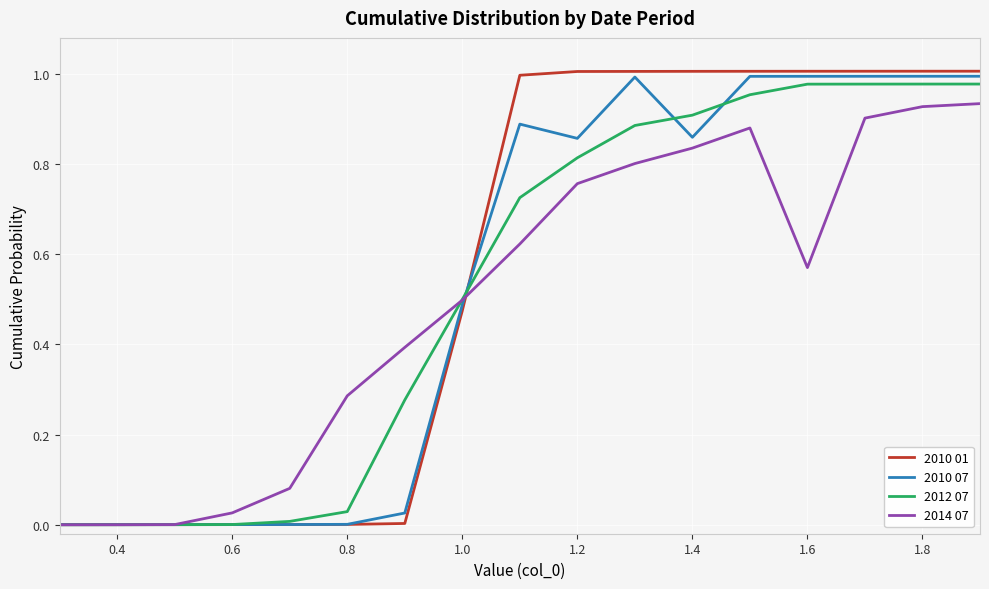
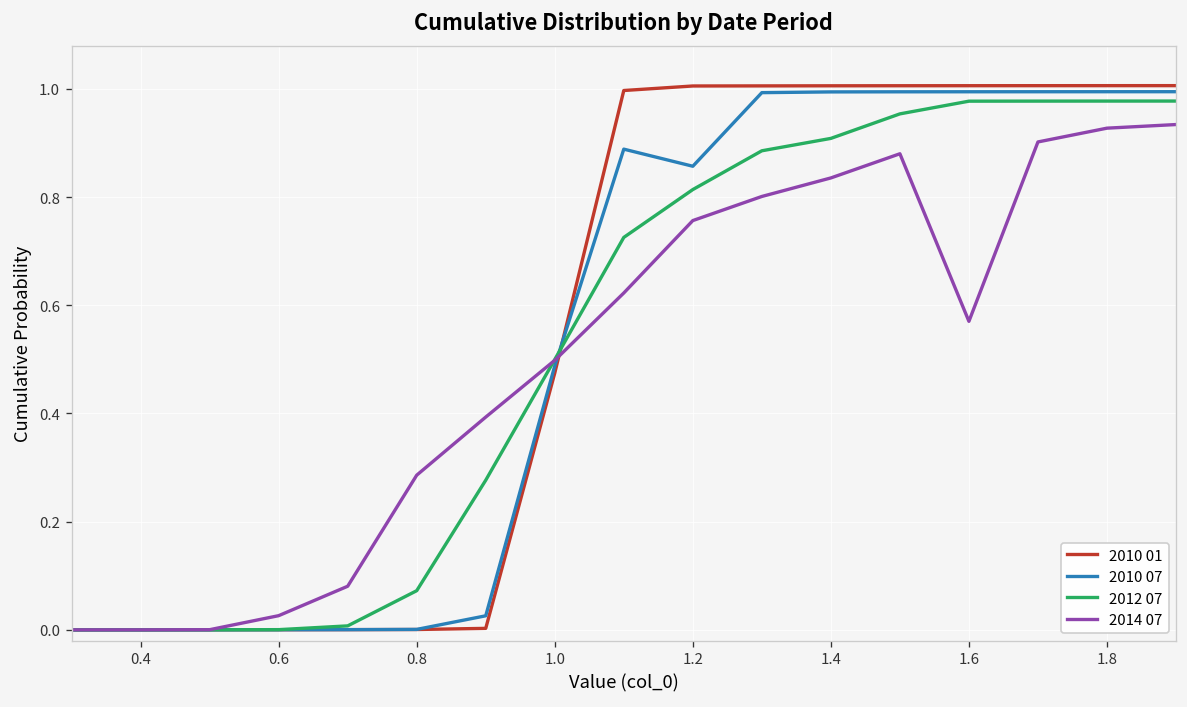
  {
    "2010 01": {
      "1.0": 0.47,
      "1.2": 1.01,
      "1.4": 1.01,
      "1.6": 1.01,
      "1.8": 1.01
    },
    "2010 07": {
      "1.0": 0.49,
      "1.2": 0.86,
-     "1.4": 0.86,
+     "1.4": 0.99,
      "1.6": 0.99,
      "1.8": 0.99
    },
    "2012 07": {
-     "0.8": 0.03,
+     "0.8": 0.07,
      "1.2": 0.81,
      "1.4": 0.91,
      "1.6": 0.98,
      "1.8": 0.98
    },
    "2014 07": {
      "0.6": 0.03,
      "0.8": 0.29,
      "1.2": 0.76,
      "1.4": 0.84,
      "1.6": 0.57,
      "1.8": 0.93
    }
  }
